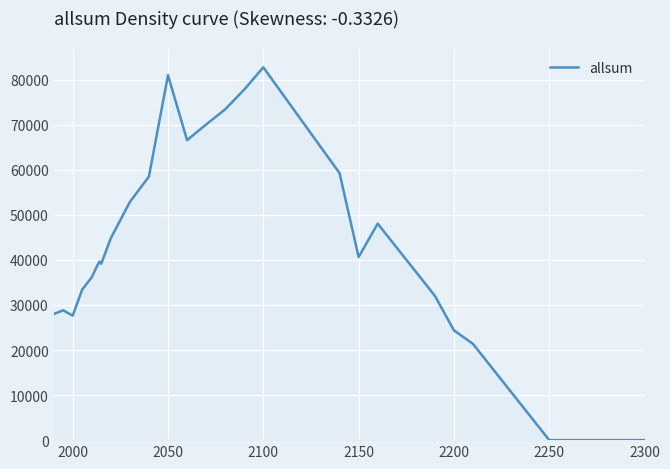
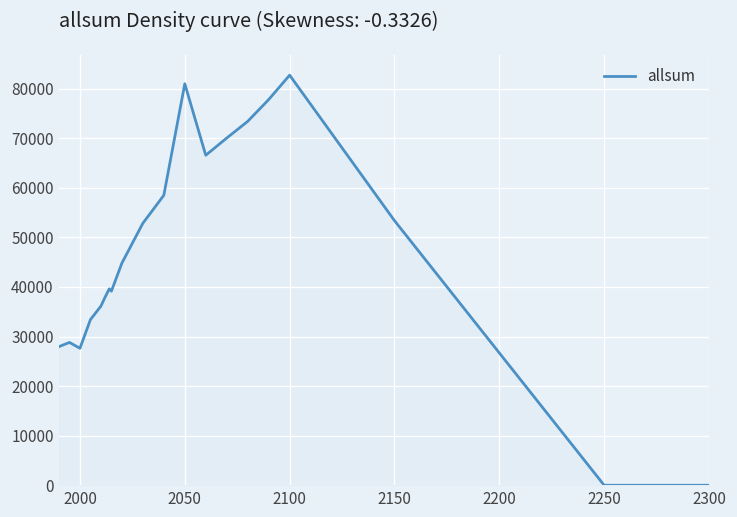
  {
    "2000": 28000,
    "2050": 81000,
    "2100": 83000,
-   "2150": 41000,
-   "2200": 24000,
+   "2150": 53000,
+   "2200": 27000,
    "2250": 0,
    "2300": 0
  }
